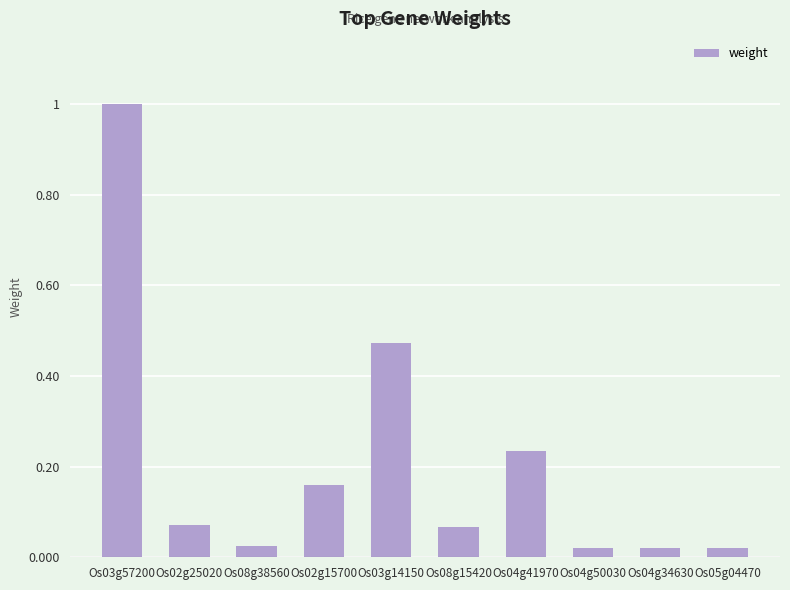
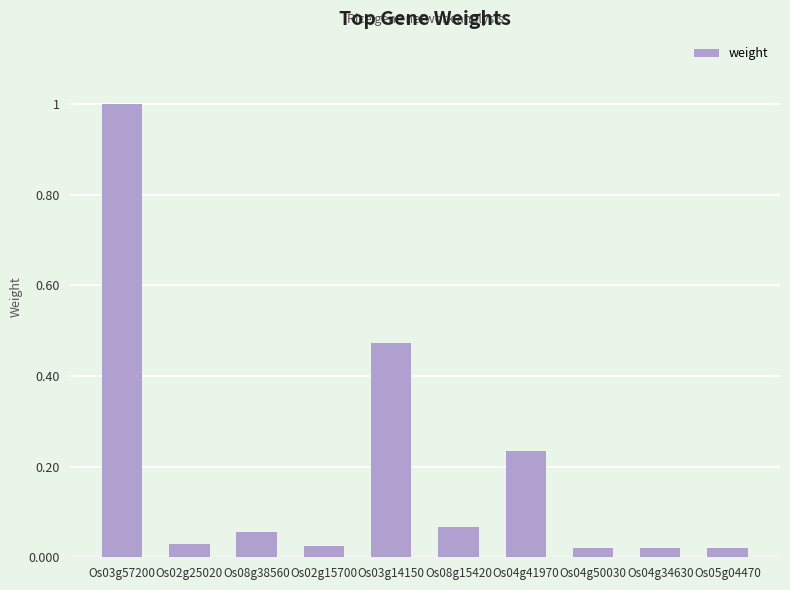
  {
    "Os03g57200": 1.00,
-   "Os02g25020": 0.07,
-   "Os08g38560": 0.03,
-   "Os02g15700": 0.16,
+   "Os02g25020": 0.03,
+   "Os08g38560": 0.06,
+   "Os02g15700": 0.03,
    "Os03g14150": 0.47,
    "Os08g15420": 0.07,
    "Os04g41970": 0.23,
    "Os04g50030": 0.02,
    "Os04g34630": 0.02,
    "Os05g04470": 0.02
  }
